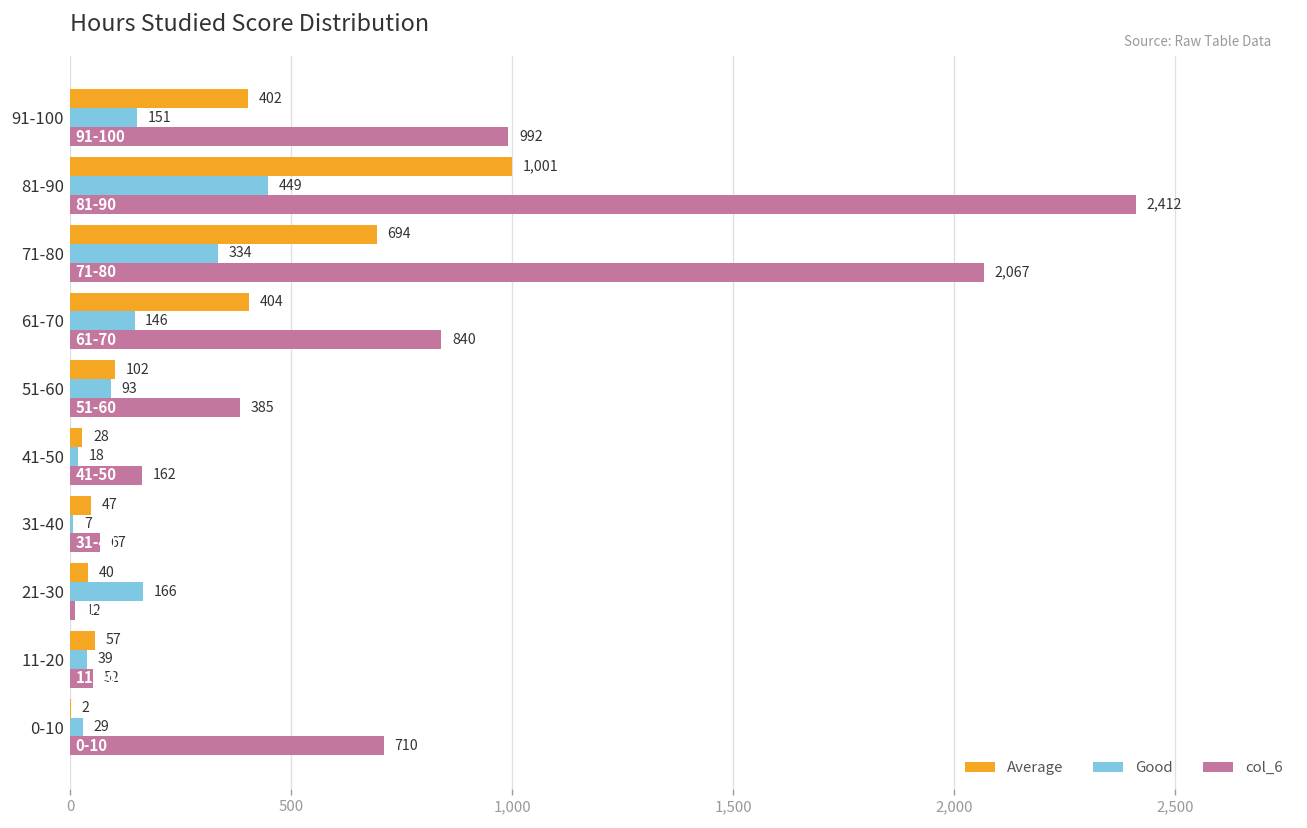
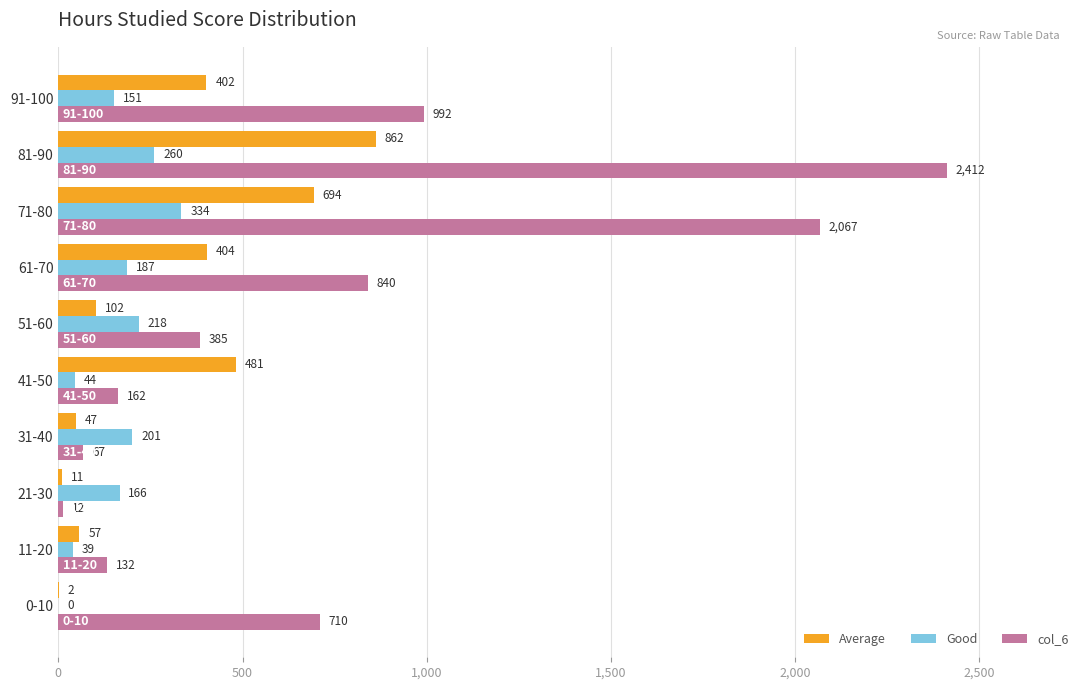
  {
    "Average": {
      "91-100": "402",
-     "81-90": "1,001",
+     "81-90": "862",
      "71-80": "694",
      "61-70": "404",
      "51-60": "102",
-     "41-50": "28",
+     "41-50": "481",
      "31-40": "47",
-     "21-30": "40",
+     "21-30": "11",
      "11-20": "57",
      "0-10": "2"
    },
    "Good": {
      "91-100": "151",
-     "81-90": "449",
+     "81-90": "260",
      "71-80": "334",
-     "61-70": "146",
-     "51-60": "93",
-     "41-50": "18",
-     "31-40": "7",
+     "61-70": "187",
+     "51-60": "218",
+     "41-50": "44",
+     "31-40": "201",
      "21-30": "166",
      "11-20": "39",
-     "0-10": "29"
+     "0-10": "0"
    },
    "col_6": {
      "91-100": "992",
      "81-90": "2,412",
      "71-80": "2,067",
      "61-70": "840",
      "51-60": "385",
      "41-50": "162",
      "21-30": "12",
-     "11-20": "52",
+     "11-20": "132",
      "0-10": "710"
    }
  }
